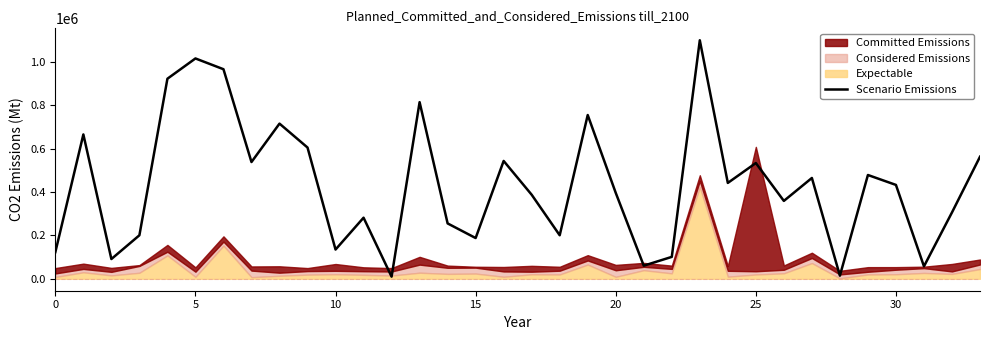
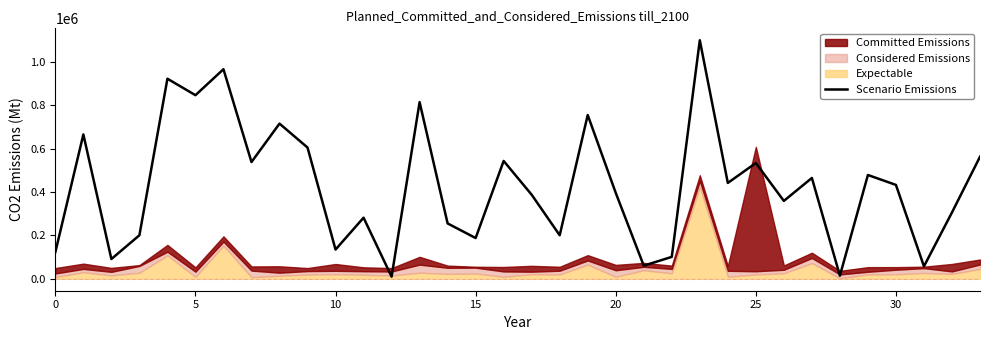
  {
    "Scenario Emissions": {
      "0": 120000,
-     "5": 1020000,
+     "5": 850000,
      "10": 130000,
      "15": 190000,
      "20": 400000,
      "25": 530000,
      "30": 430000
    },
    "Committed Emissions": {
      "0": 20000,
      "5": 20000,
      "10": 30000,
      "20": 20000,
      "25": 570000,
      "30": 10000
    }
  }
